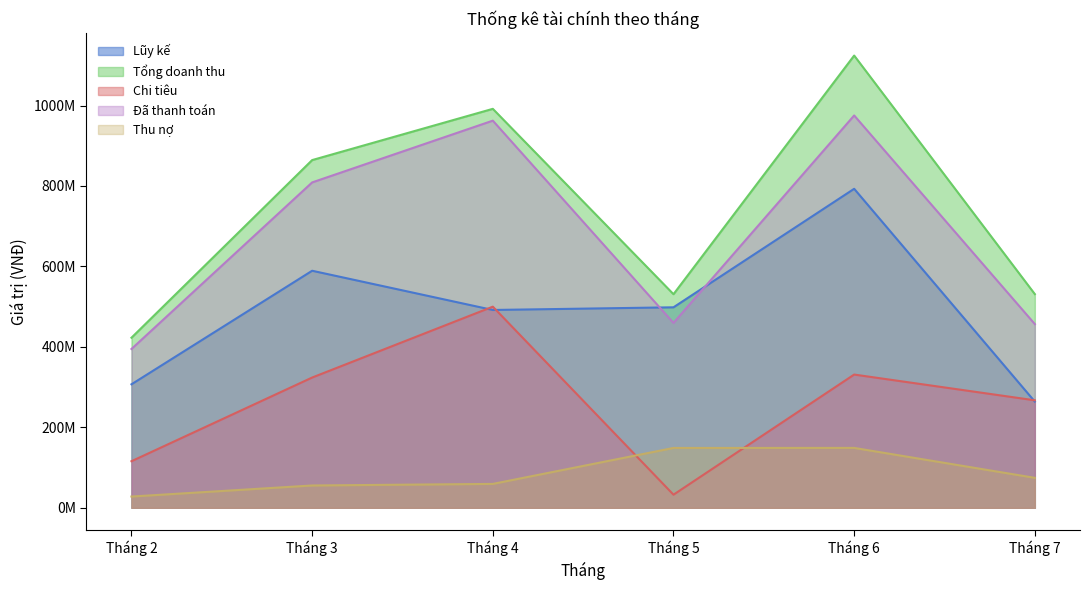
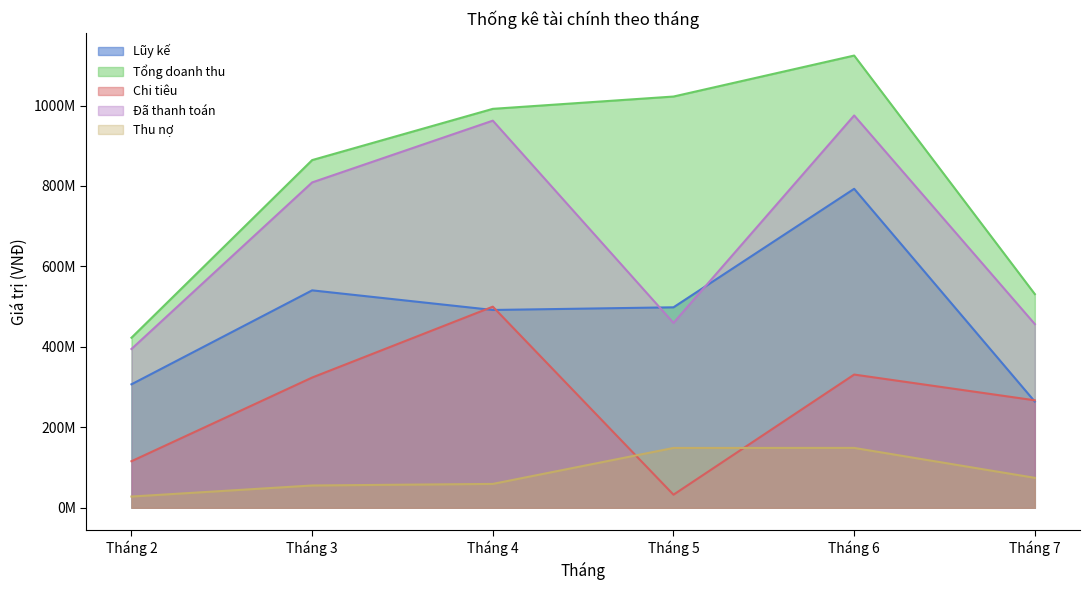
  {
    "Lũy kế": {
      "Tháng 2": 310000000,
-     "Tháng 3": 590000000,
+     "Tháng 3": 540000000,
      "Tháng 4": 490000000,
      "Tháng 5": 500000000,
      "Tháng 6": 790000000
    },
    "Tổng doanh thu": {
      "Tháng 2": 420000000,
      "Tháng 3": 860000000,
      "Tháng 4": 990000000,
-     "Tháng 5": 530000000,
+     "Tháng 5": 1020000000,
      "Tháng 6": 1120000000,
      "Tháng 7": 530000000
    },
    "Chi tiêu": {
      "Tháng 2": 120000000,
      "Tháng 3": 320000000,
      "Tháng 4": 500000000,
      "Tháng 5": 30000000,
      "Tháng 6": 330000000
    },
    "Đã thanh toán": {
      "Tháng 2": 390000000,
      "Tháng 3": 810000000,
      "Tháng 4": 960000000,
      "Tháng 5": 460000000,
      "Tháng 6": 980000000,
      "Tháng 7": 460000000
    },
    "Thu nợ": {
      "Tháng 2": 30000000,
      "Tháng 3": 60000000,
      "Tháng 4": 60000000,
      "Tháng 5": 150000000,
      "Tháng 6": 150000000,
      "Tháng 7": 70000000
    }
  }
